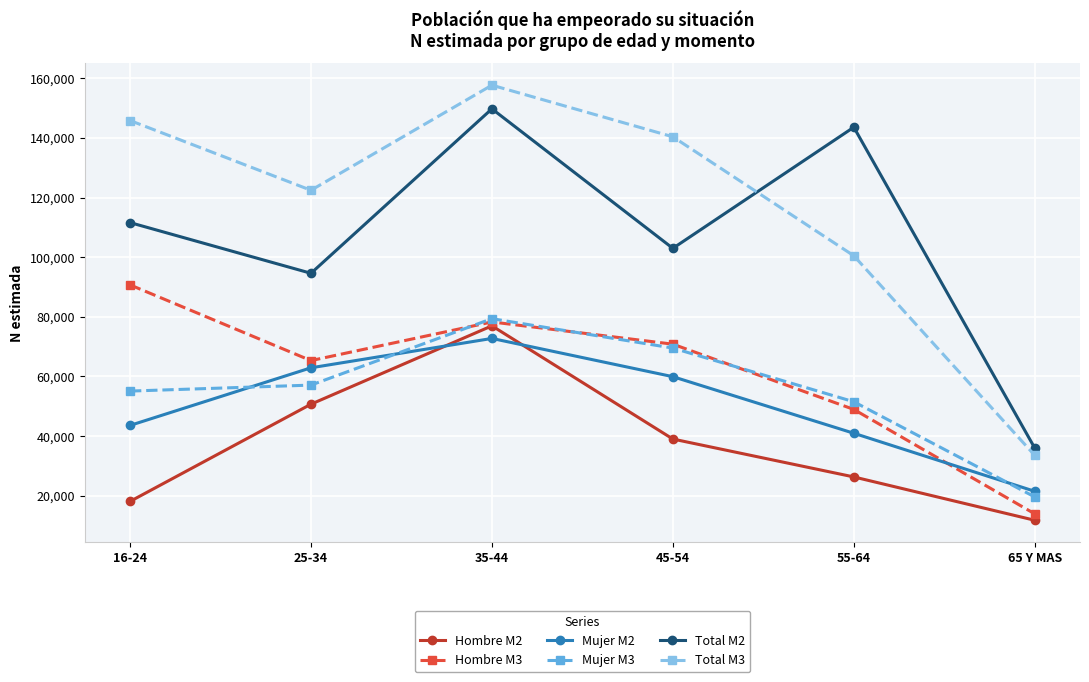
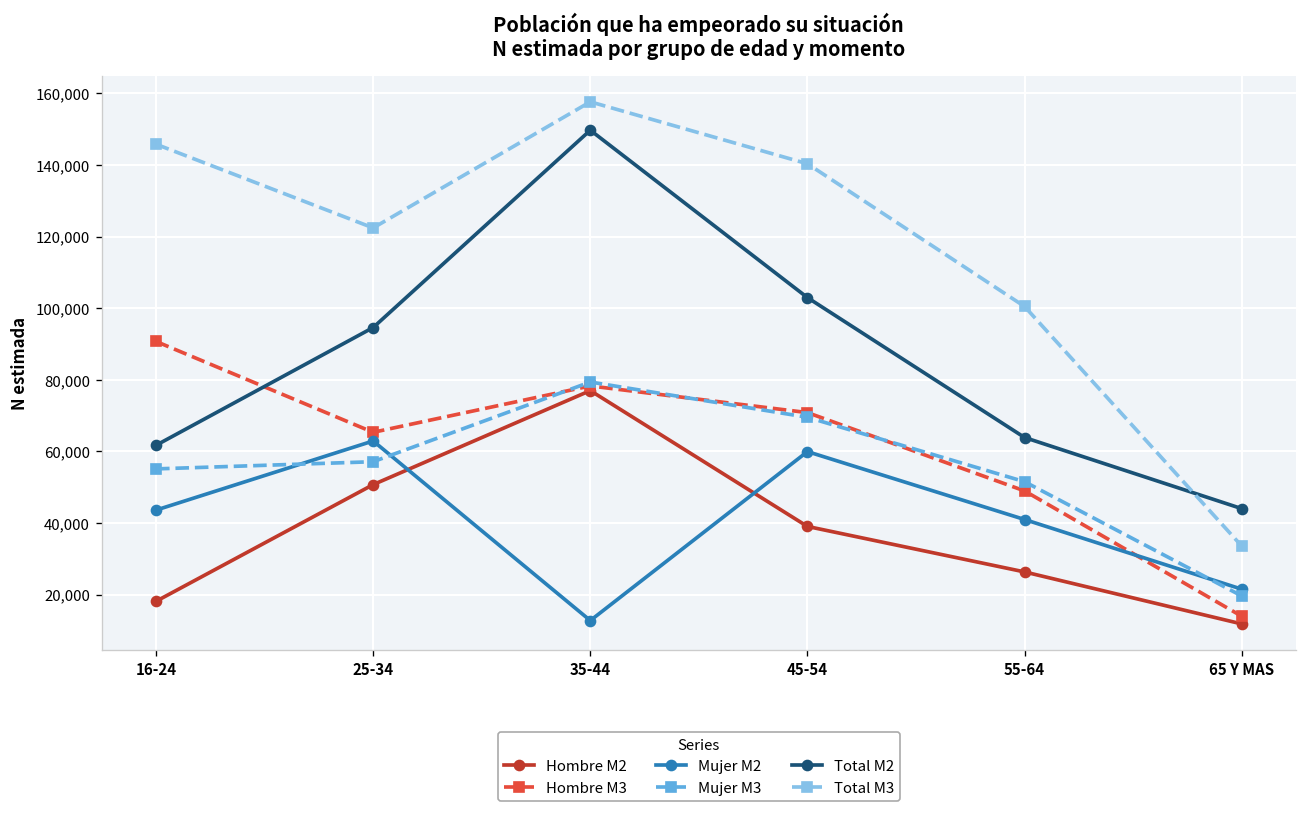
  {
    "Mujer M2": {
      "16-24": "44,000",
      "25-34": "63,000",
-     "35-44": "73,000",
+     "35-44": "13,000",
      "45-54": "60,000",
      "55-64": "41,000",
      "65 Y MAS": "21,000"
    },
    "Total M2": {
-     "16-24": "112,000",
+     "16-24": "62,000",
      "25-34": "95,000",
      "35-44": "150,000",
      "45-54": "103,000",
-     "55-64": "144,000",
-     "65 Y MAS": "36,000"
+     "55-64": "64,000",
+     "65 Y MAS": "44,000"
    }
  }
